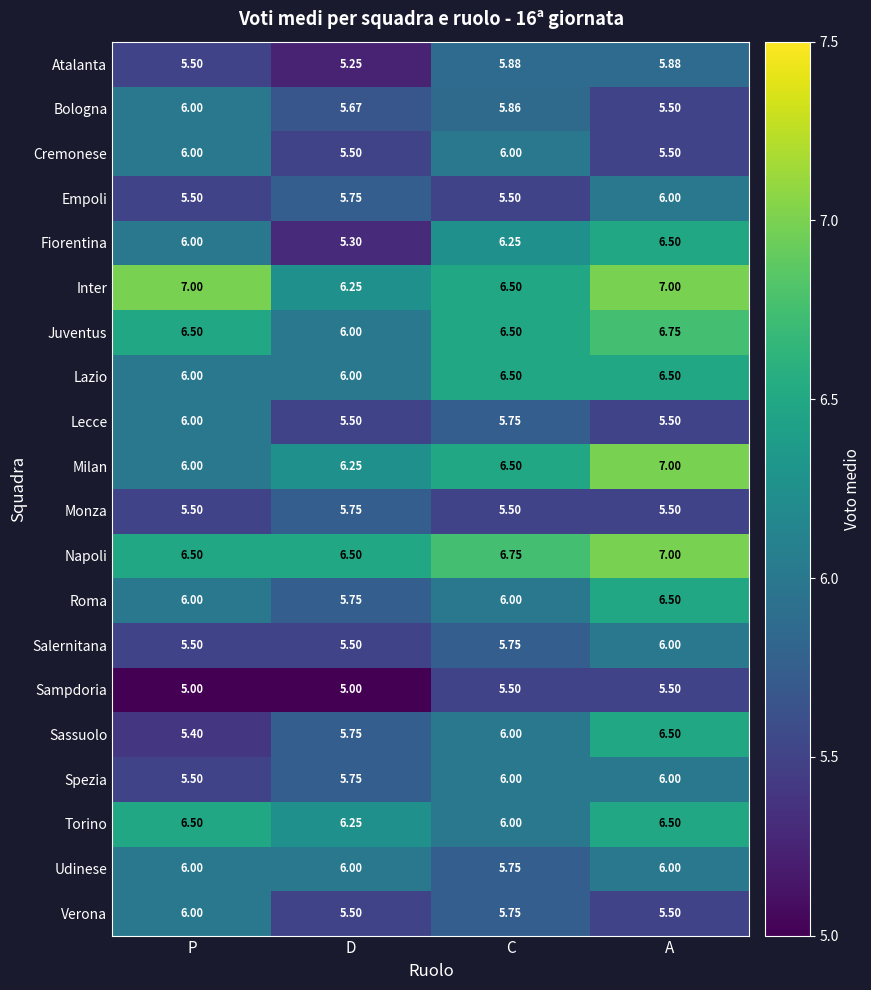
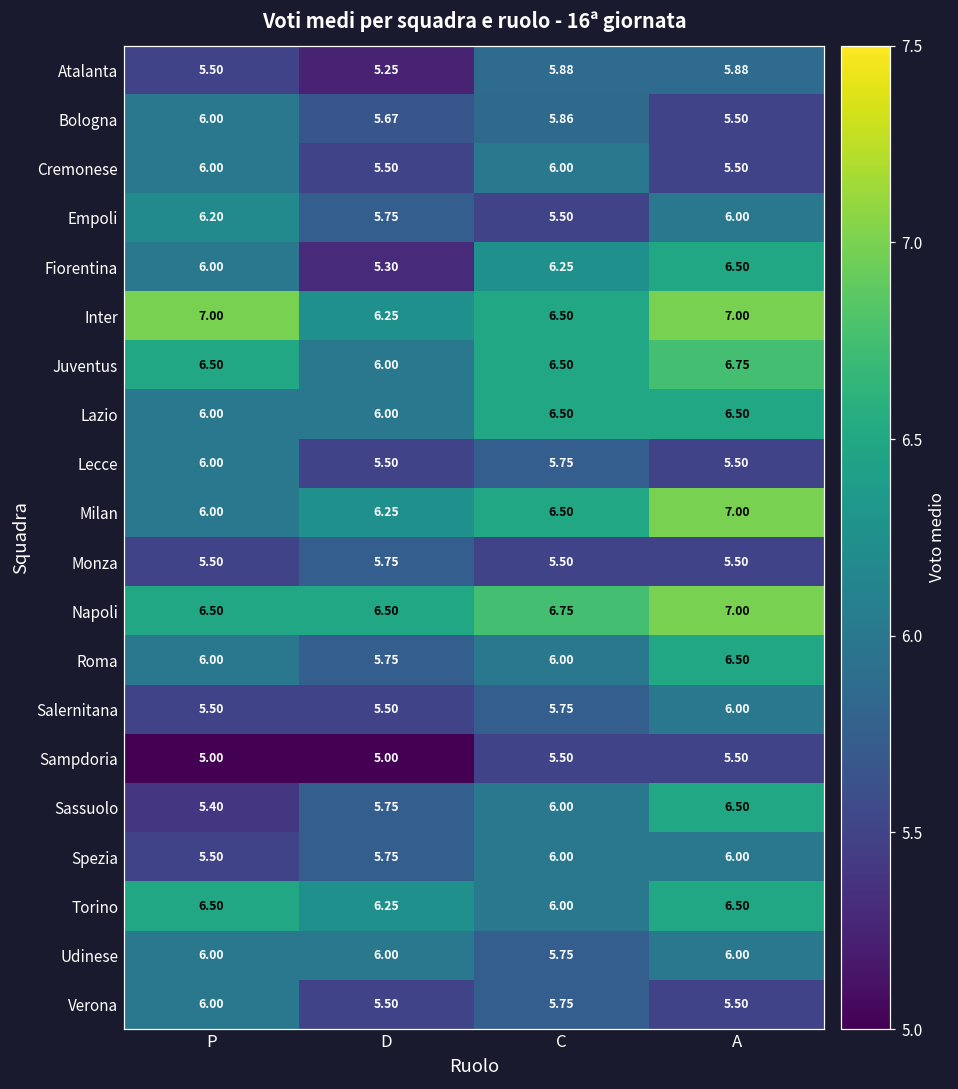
  {
    "Atalanta": {
      "P": 5.50,
      "D": 5.25,
      "C": 5.88,
      "A": 5.88
    },
    "Bologna": {
      "P": 6.00,
      "D": 5.67,
      "C": 5.86,
      "A": 5.50
    },
    "Cremonese": {
      "P": 6.00,
      "D": 5.50,
      "C": 6.00,
      "A": 5.50
    },
    "Empoli": {
-     "P": 5.50,
+     "P": 6.20,
      "D": 5.75,
      "C": 5.50,
      "A": 6.00
    },
    "Fiorentina": {
      "P": 6.00,
      "D": 5.30,
      "C": 6.25,
      "A": 6.50
    },
    "Inter": {
      "P": 7.00,
      "D": 6.25,
      "C": 6.50,
      "A": 7.00
    },
    "Juventus": {
      "P": 6.50,
      "D": 6.00,
      "C": 6.50,
      "A": 6.75
    },
    "Lazio": {
      "P": 6.00,
      "D": 6.00,
      "C": 6.50,
      "A": 6.50
    },
    "Lecce": {
      "P": 6.00,
      "D": 5.50,
      "C": 5.75,
      "A": 5.50
    },
    "Milan": {
      "P": 6.00,
      "D": 6.25,
      "C": 6.50,
      "A": 7.00
    },
    "Monza": {
      "P": 5.50,
      "D": 5.75,
      "C": 5.50,
      "A": 5.50
    },
    "Napoli": {
      "P": 6.50,
      "D": 6.50,
      "C": 6.75,
      "A": 7.00
    },
    "Roma": {
      "P": 6.00,
      "D": 5.75,
      "C": 6.00,
      "A": 6.50
    },
    "Salernitana": {
      "P": 5.50,
      "D": 5.50,
      "C": 5.75,
      "A": 6.00
    },
    "Sampdoria": {
      "P": 5.00,
      "D": 5.00,
      "C": 5.50,
      "A": 5.50
    },
    "Sassuolo": {
      "P": 5.40,
      "D": 5.75,
      "C": 6.00,
      "A": 6.50
    },
    "Spezia": {
      "P": 5.50,
      "D": 5.75,
      "C": 6.00,
      "A": 6.00
    },
    "Torino": {
      "P": 6.50,
      "D": 6.25,
      "C": 6.00,
      "A": 6.50
    },
    "Udinese": {
      "P": 6.00,
      "D": 6.00,
      "C": 5.75,
      "A": 6.00
    },
    "Verona": {
      "P": 6.00,
      "D": 5.50,
      "C": 5.75,
      "A": 5.50
    }
  }
